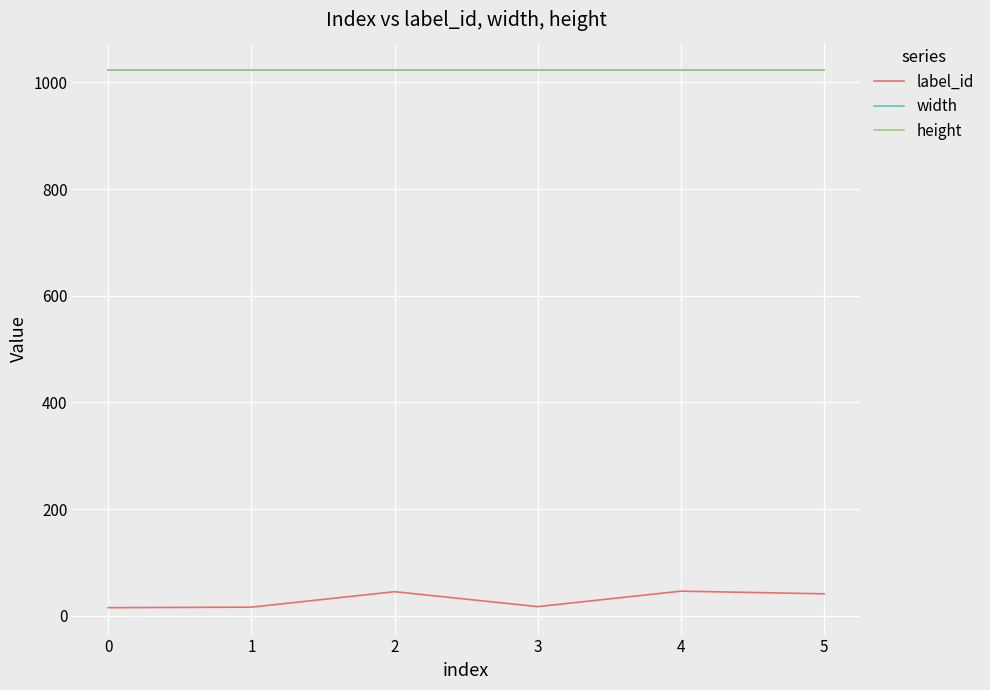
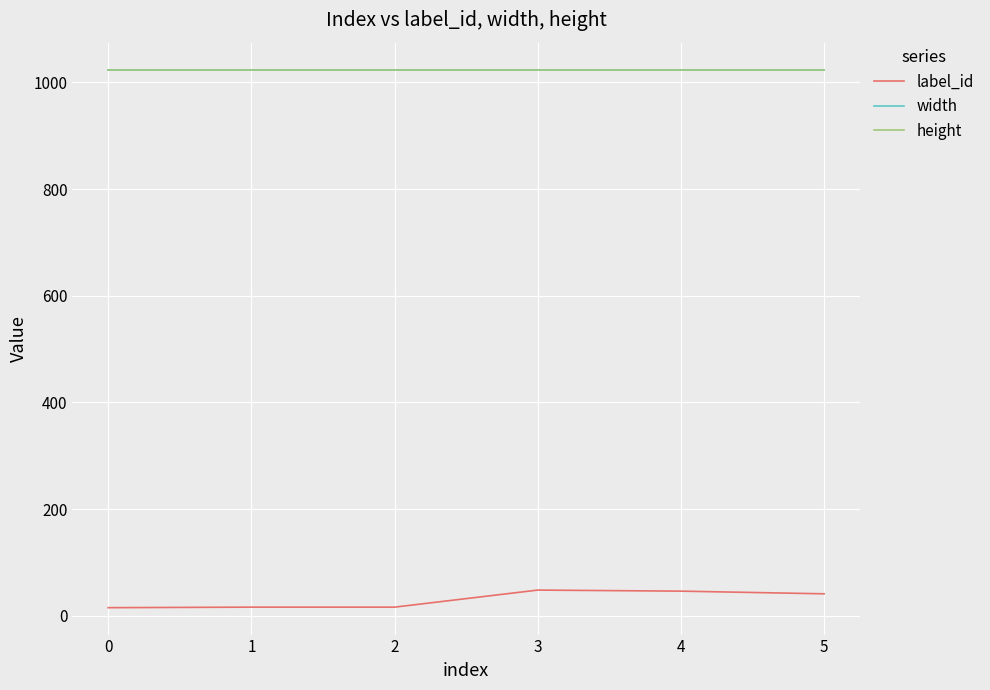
  {
    "label_id": {
      "0": 20,
      "1": 20,
-     "2": 50,
-     "3": 20,
+     "2": 20,
+     "3": 50,
      "4": 50,
      "5": 40
    },
    "height": {
      "0": 1020,
      "1": 1020,
      "2": 1020,
      "3": 1020,
      "4": 1020,
      "5": 1020
    }
  }
